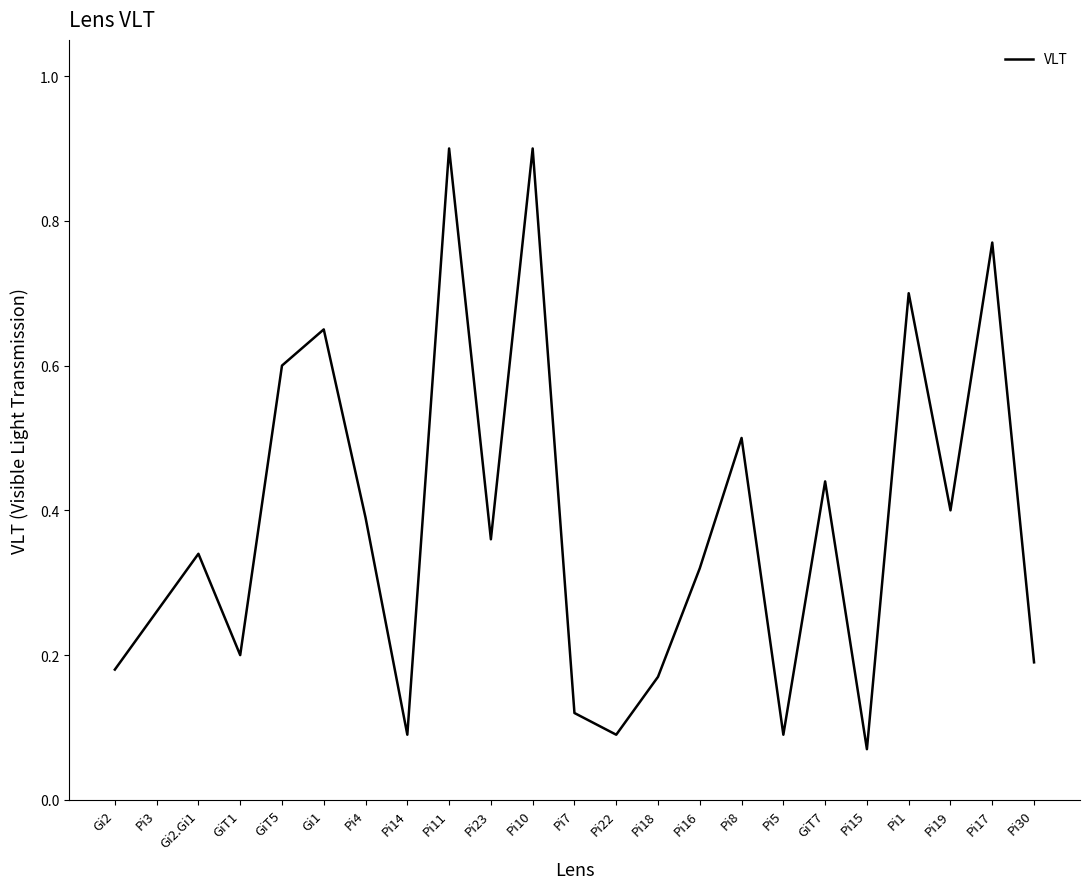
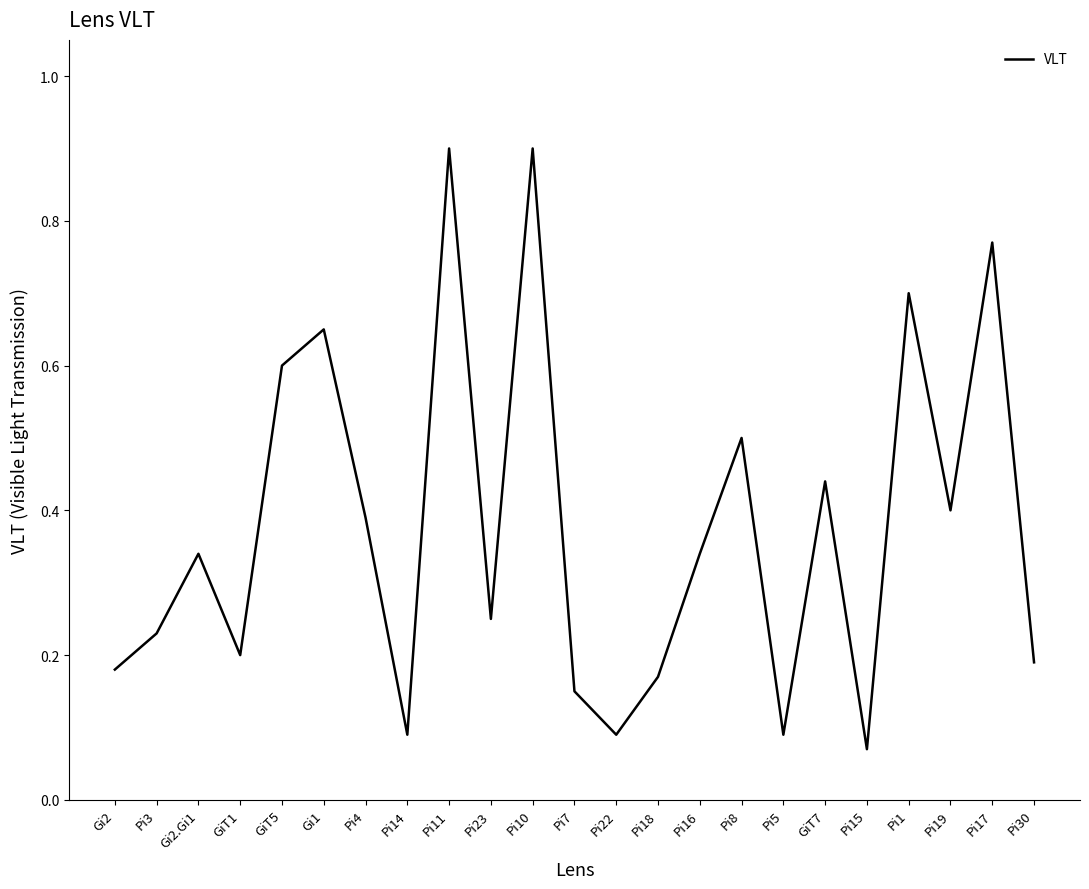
  {
    "Gi2": 0.18,
-   "Pi3": 0.26,
+   "Pi3": 0.23,
    "Gi2.Gi1": 0.34,
    "GiT1": 0.20,
    "GiT5": 0.60,
    "Gi1": 0.65,
    "Pi4": 0.39,
    "Pi14": 0.09,
    "Pi11": 0.90,
-   "Pi23": 0.36,
+   "Pi23": 0.25,
    "Pi10": 0.90,
-   "Pi7": 0.12,
+   "Pi7": 0.15,
    "Pi22": 0.09,
    "Pi18": 0.17,
-   "Pi16": 0.32,
+   "Pi16": 0.34,
    "Pi8": 0.50,
    "Pi5": 0.09,
    "GiT7": 0.44,
    "Pi15": 0.07,
    "Pi1": 0.70,
    "Pi19": 0.40,
    "Pi17": 0.77,
    "Pi30": 0.19
  }
